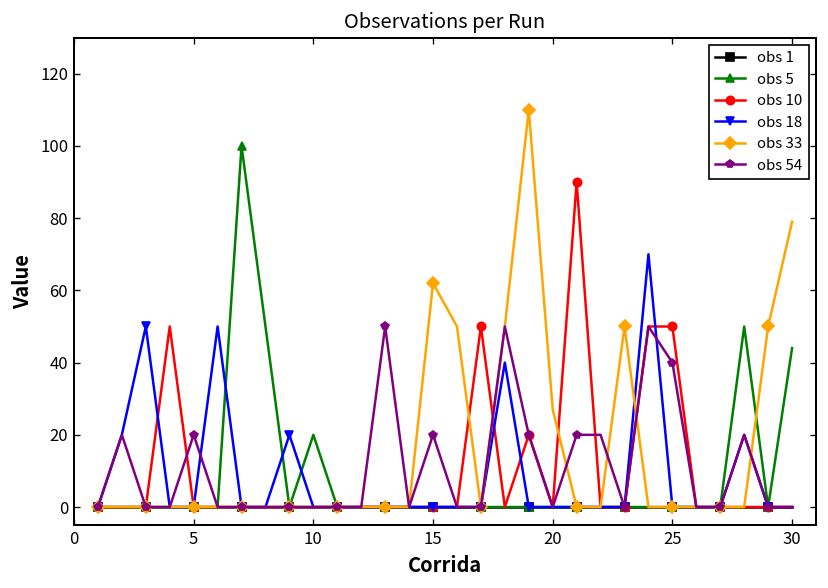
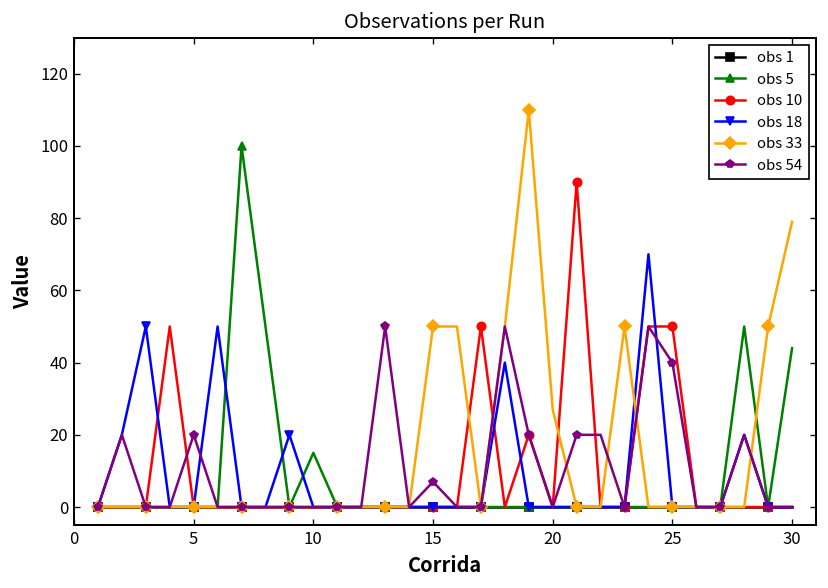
  {
    "obs 5": {
-     "10": 20,
+     "10": 15,
      "30": 44
    },
    "obs 10": {
      "25": 50
    },
    "obs 33": {
-     "15": 62,
+     "15": 50,
      "20": 27,
      "30": 79
    },
    "obs 54": {
      "5": 20,
-     "15": 20,
+     "15": 7,
      "25": 40
    }
  }
